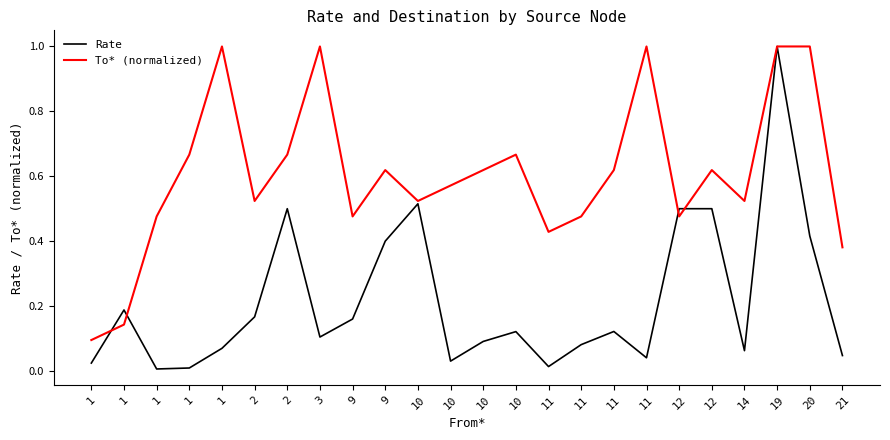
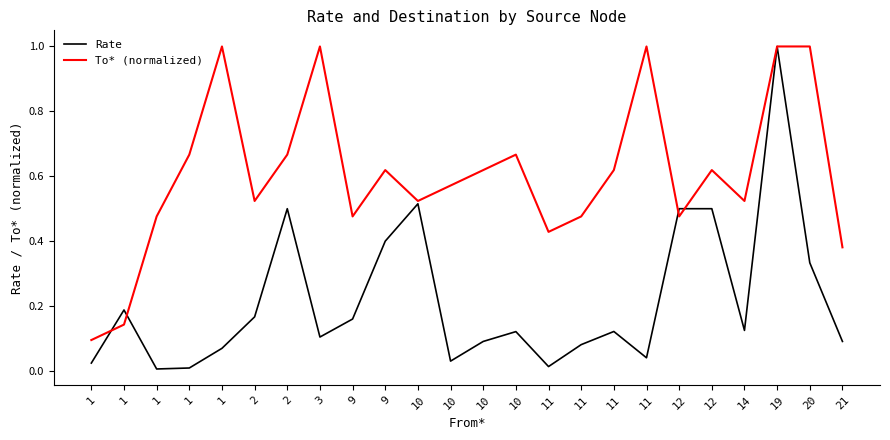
  {
    "Rate": {
      "3": 0.10,
-     "14": 0.06,
-     "20": 0.42,
-     "21": 0.05
+     "14": 0.12,
+     "20": 0.33,
+     "21": 0.09
    },
    "To* (normalized)": {
      "3": 1.00,
      "14": 0.52,
      "20": 1.00,
      "21": 0.38
    }
  }
